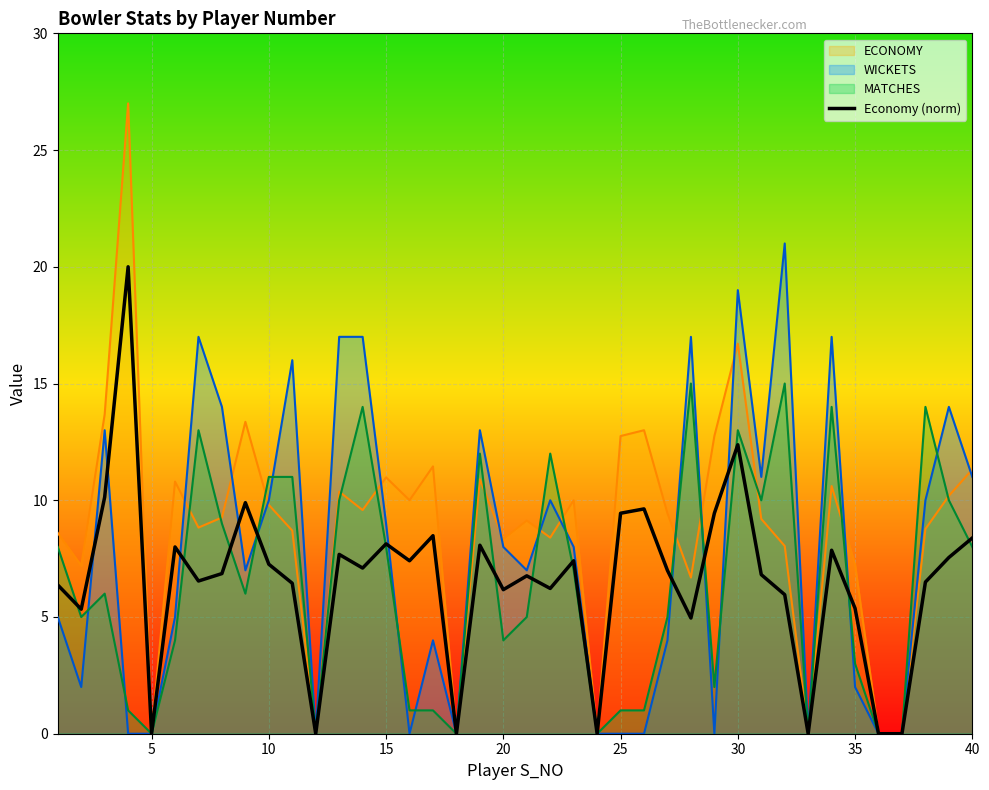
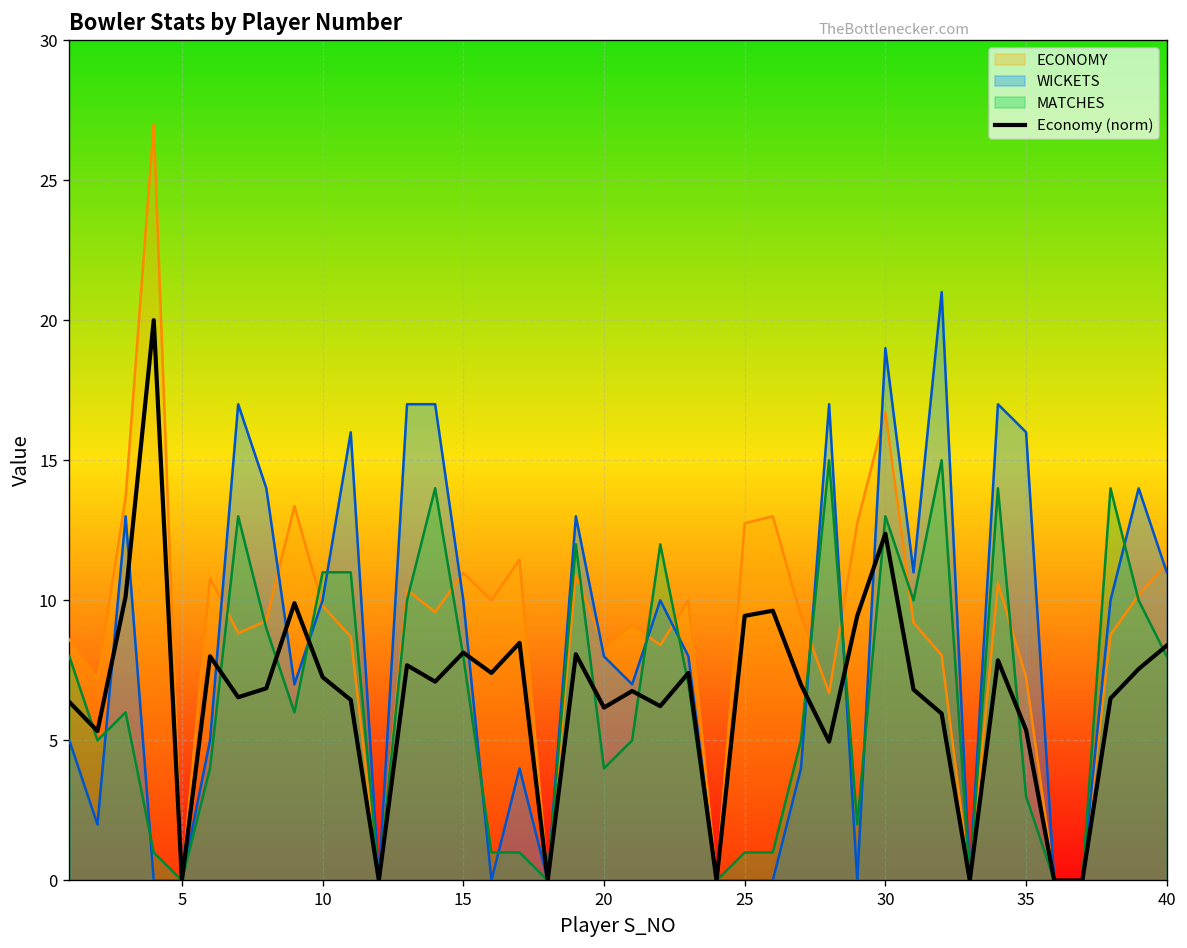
  {
    "ECONOMY": {
      "10": 9.8,
      "15": 11,
      "20": 8.3,
      "25": 12.8,
      "30": 16.7,
      "35": 7.3,
      "40": 11.3
    },
    "WICKETS": {
      "10": 10,
-     "15": 9,
+     "15": 10,
      "20": 8,
      "25": 0,
      "30": 19,
-     "35": 2,
+     "35": 16,
      "40": 11
    },
    "MATCHES": {
      "10": 11,
      "15": 8,
      "20": 4,
      "25": 1,
      "30": 13,
      "35": 3,
      "40": 8
    },
    "Economy (norm)": {
      "10": 7.3,
      "15": 8.1,
      "20": 6.2,
      "25": 9.4,
      "30": 12.4,
      "35": 5.4,
      "40": 8.4
    }
  }
